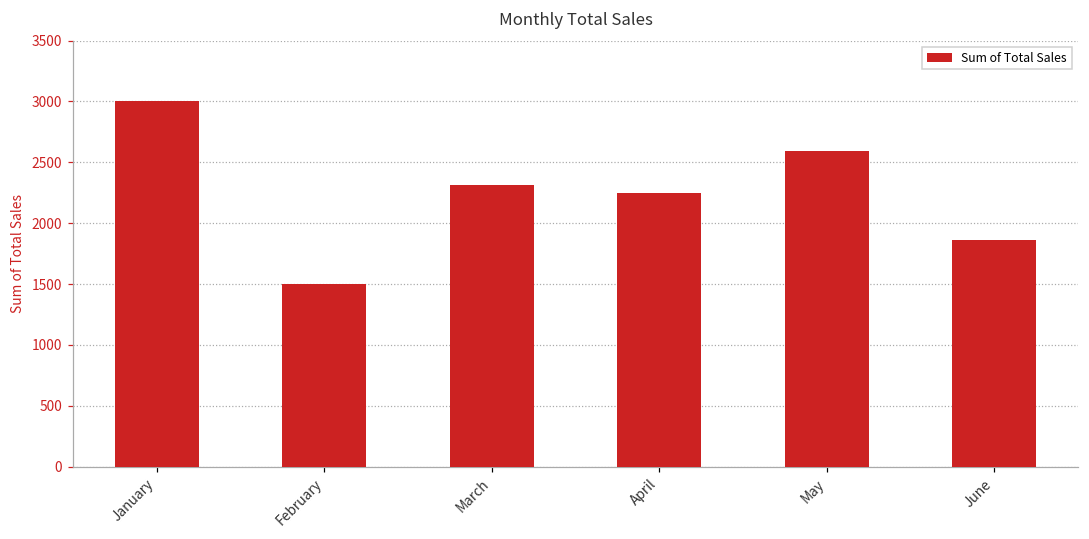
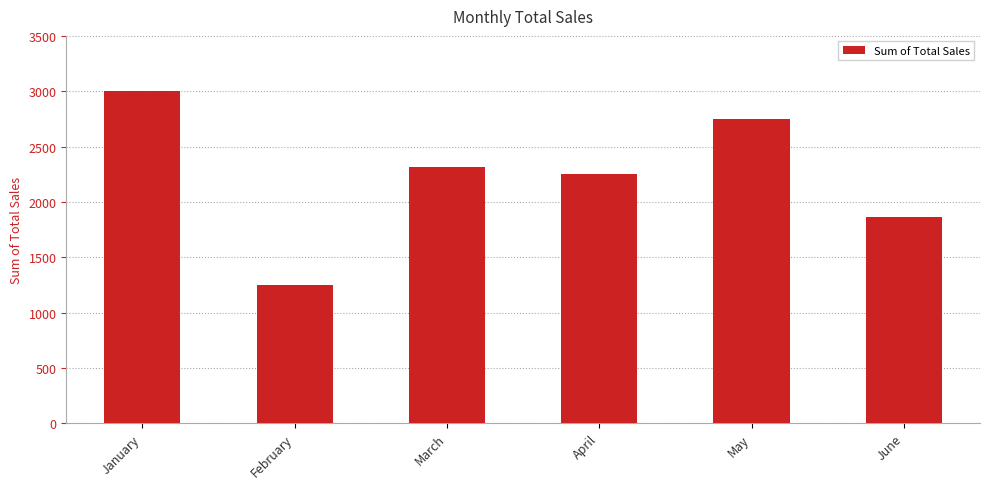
  {
    "January": 3000,
-   "February": 1500,
+   "February": 1250,
    "March": 2310,
    "April": 2250,
-   "May": 2590,
+   "May": 2750,
    "June": 1860
  }
